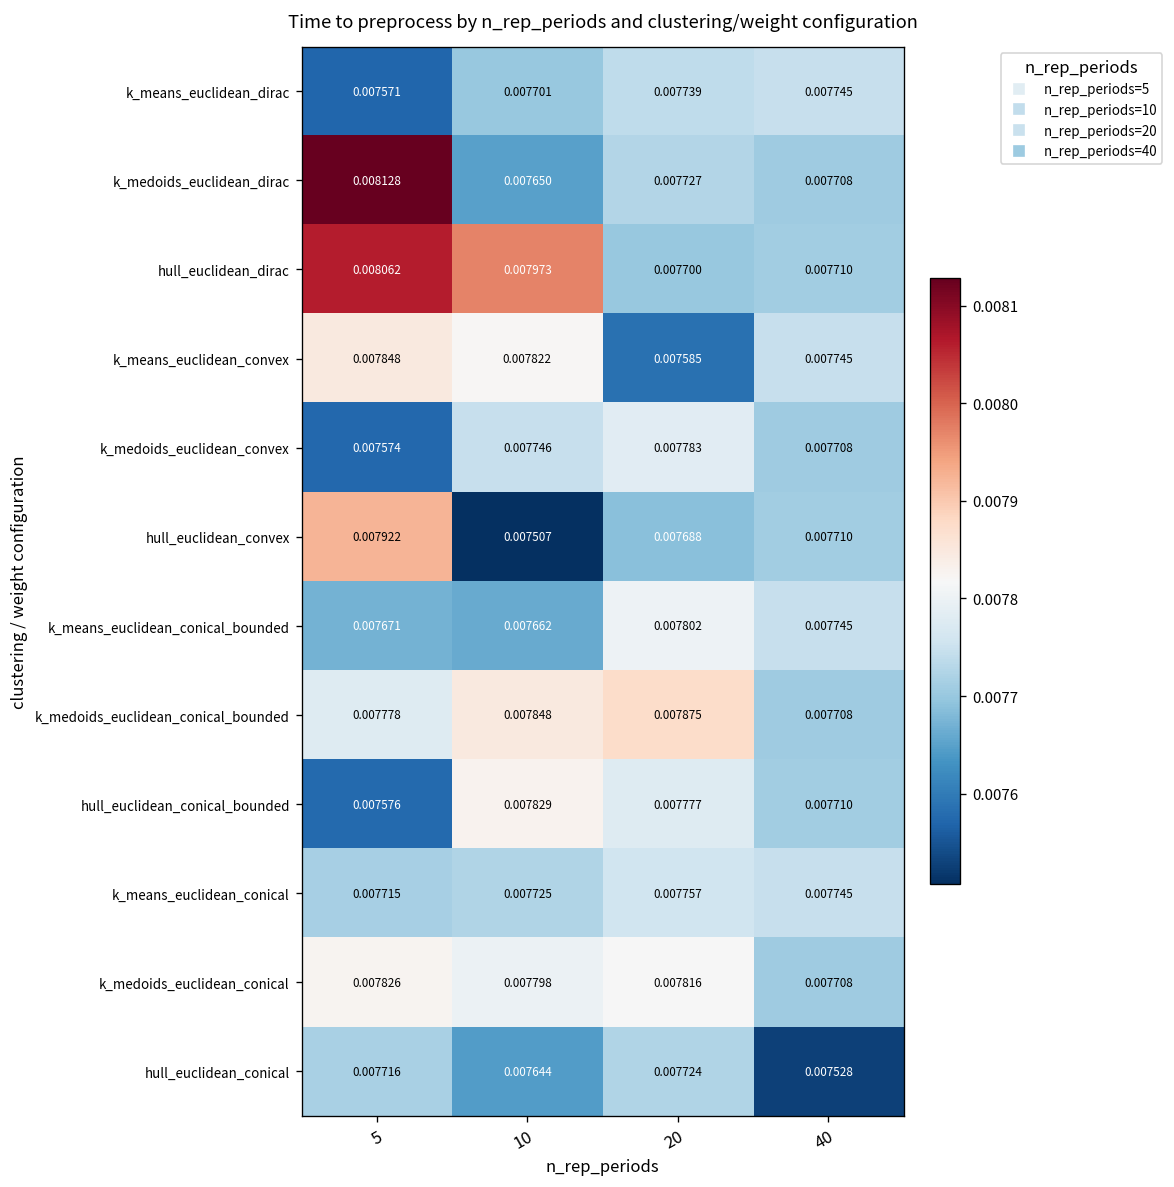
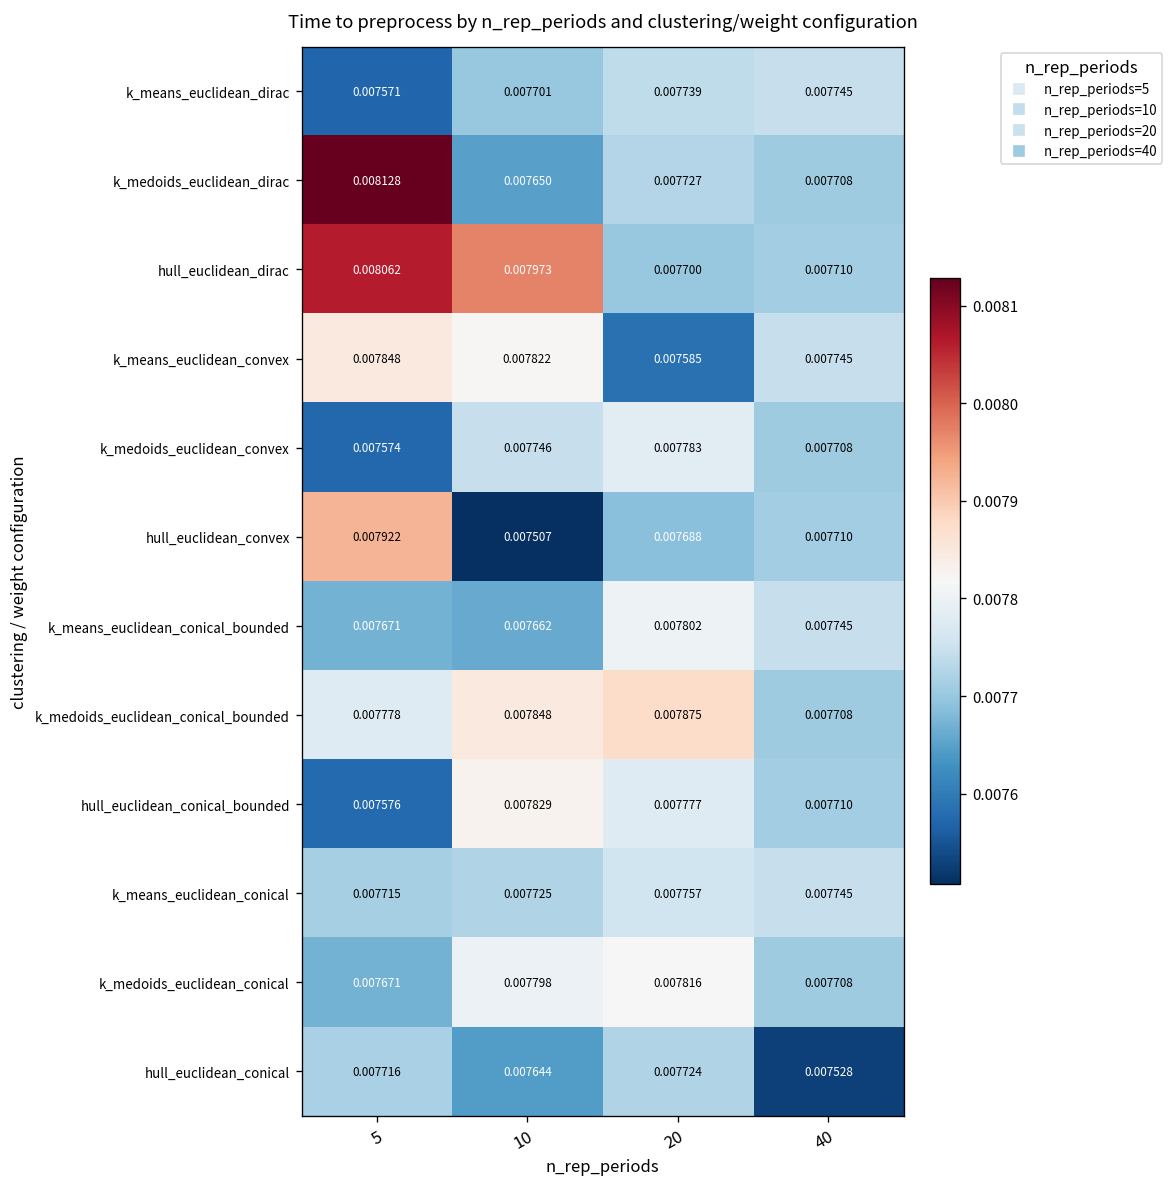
  {
    "k_means_euclidean_dirac": {
      "5": 0.007571,
      "10": 0.007701,
      "20": 0.007739,
      "40": 0.007745
    },
    "k_medoids_euclidean_dirac": {
      "5": 0.008128,
      "10": 0.007650,
      "20": 0.007727,
      "40": 0.007708
    },
    "hull_euclidean_dirac": {
      "5": 0.008062,
      "10": 0.007973,
      "20": 0.007700,
      "40": 0.007710
    },
    "k_means_euclidean_convex": {
      "5": 0.007848,
      "10": 0.007822,
      "20": 0.007585,
      "40": 0.007745
    },
    "k_medoids_euclidean_convex": {
      "5": 0.007574,
      "10": 0.007746,
      "20": 0.007783,
      "40": 0.007708
    },
    "hull_euclidean_convex": {
      "5": 0.007922,
      "10": 0.007507,
      "20": 0.007688,
      "40": 0.007710
    },
    "k_means_euclidean_conical_bounded": {
      "5": 0.007671,
      "10": 0.007662,
      "20": 0.007802,
      "40": 0.007745
    },
    "k_medoids_euclidean_conical_bounded": {
      "5": 0.007778,
      "10": 0.007848,
      "20": 0.007875,
      "40": 0.007708
    },
    "hull_euclidean_conical_bounded": {
      "5": 0.007576,
      "10": 0.007829,
      "20": 0.007777,
      "40": 0.007710
    },
    "k_means_euclidean_conical": {
      "5": 0.007715,
      "10": 0.007725,
      "20": 0.007757,
      "40": 0.007745
    },
    "k_medoids_euclidean_conical": {
-     "5": 0.007826,
+     "5": 0.007671,
      "10": 0.007798,
      "20": 0.007816,
      "40": 0.007708
    },
    "hull_euclidean_conical": {
      "5": 0.007716,
      "10": 0.007644,
      "20": 0.007724,
      "40": 0.007528
    }
  }
